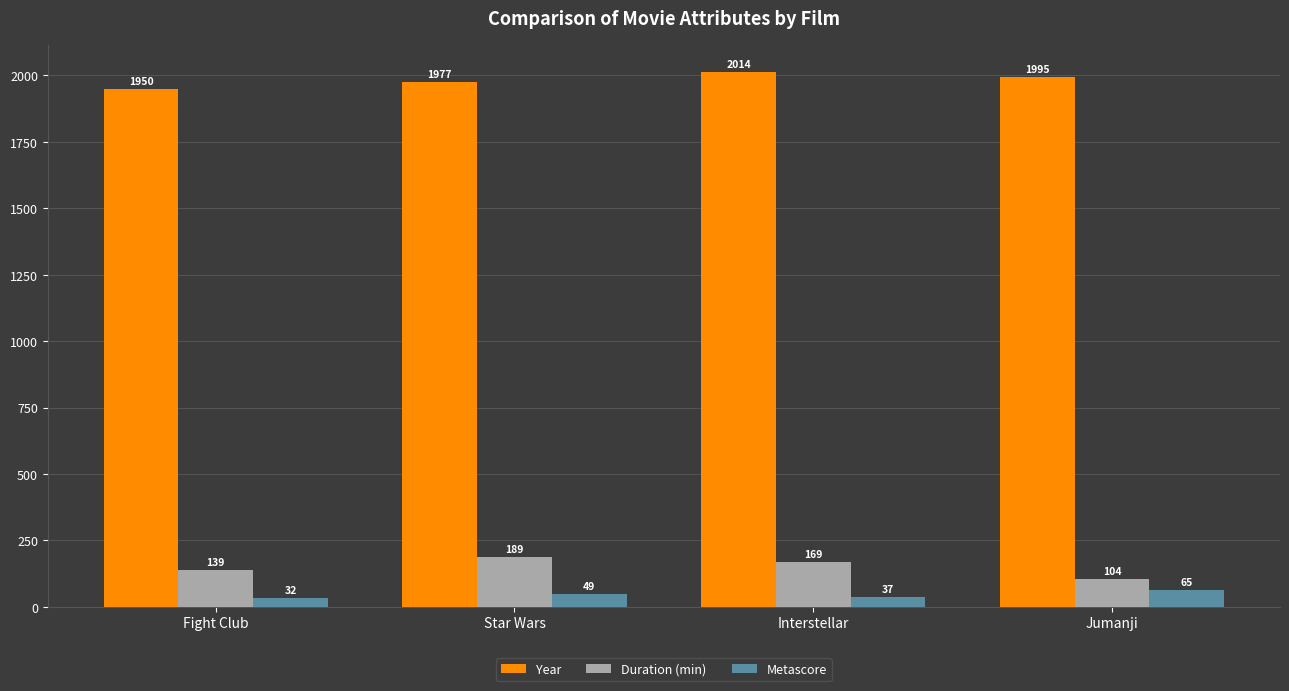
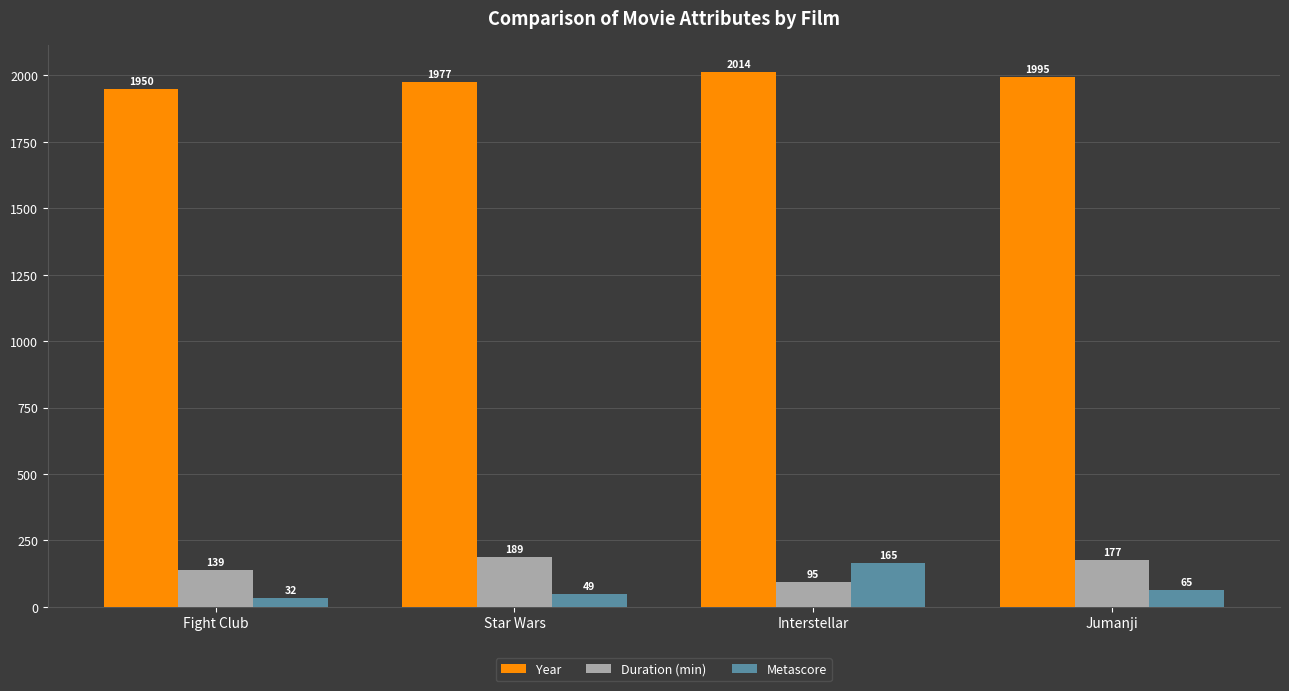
  {
    "Year": {
      "Fight Club": 1950,
      "Star Wars": 1977,
      "Interstellar": 2014,
      "Jumanji": 1995
    },
    "Duration (min)": {
      "Fight Club": 139,
      "Star Wars": 189,
-     "Interstellar": 169,
-     "Jumanji": 104
+     "Interstellar": 95,
+     "Jumanji": 177
    },
    "Metascore": {
      "Fight Club": 32,
      "Star Wars": 49,
-     "Interstellar": 37,
+     "Interstellar": 165,
      "Jumanji": 65
    }
  }
